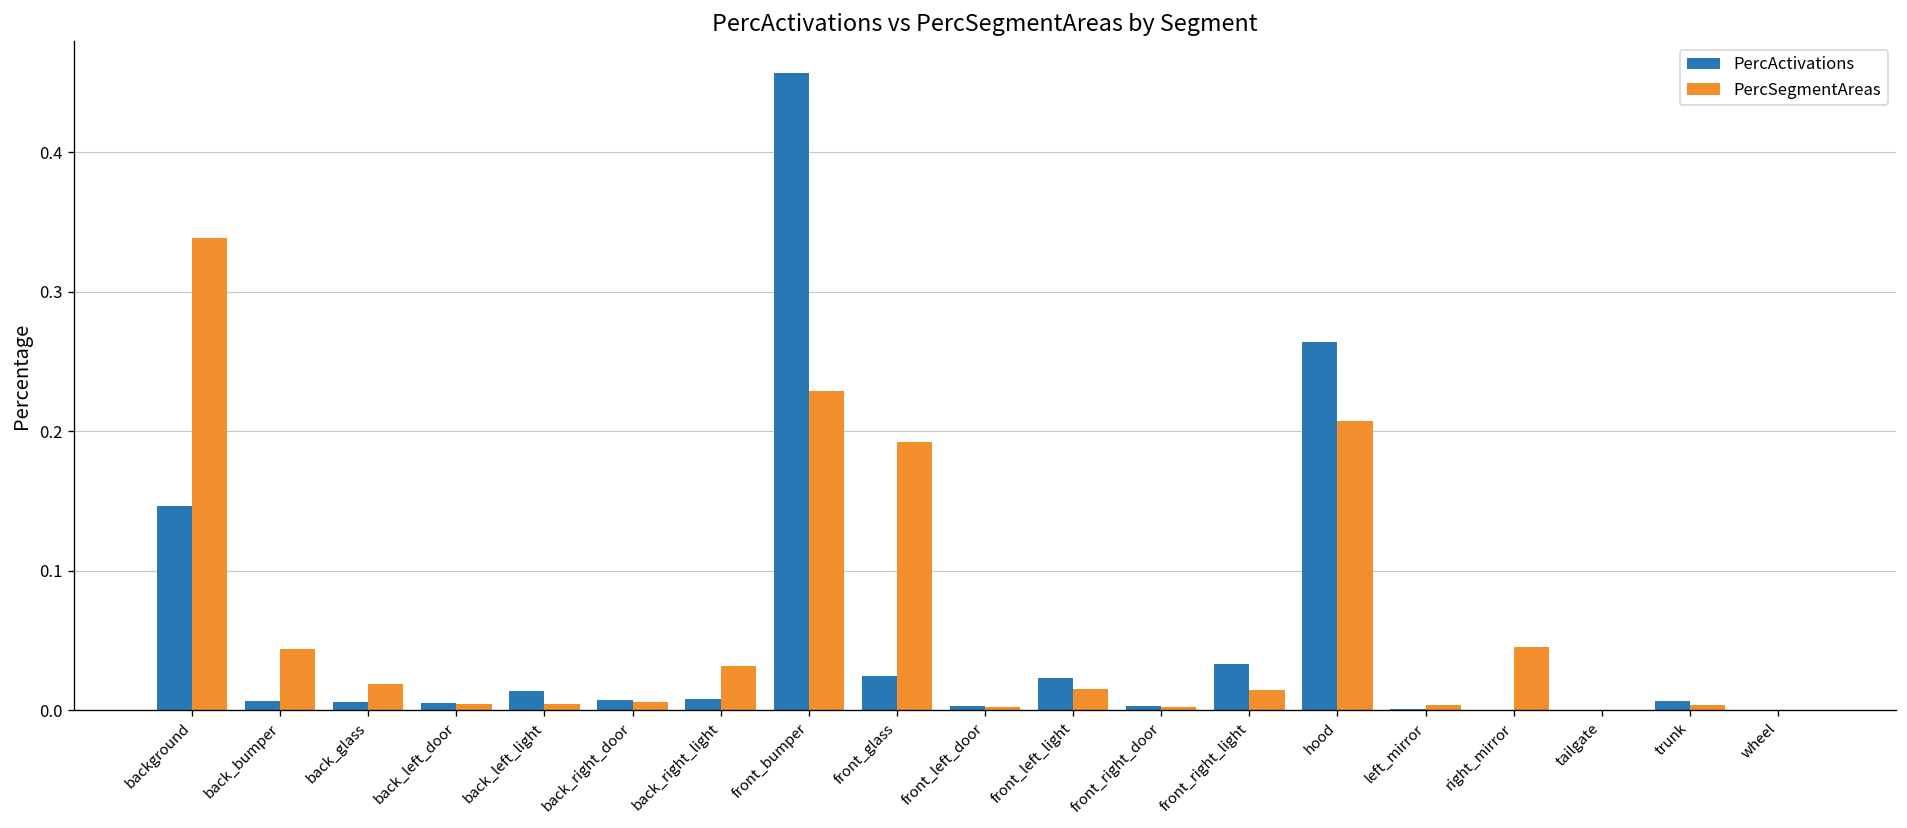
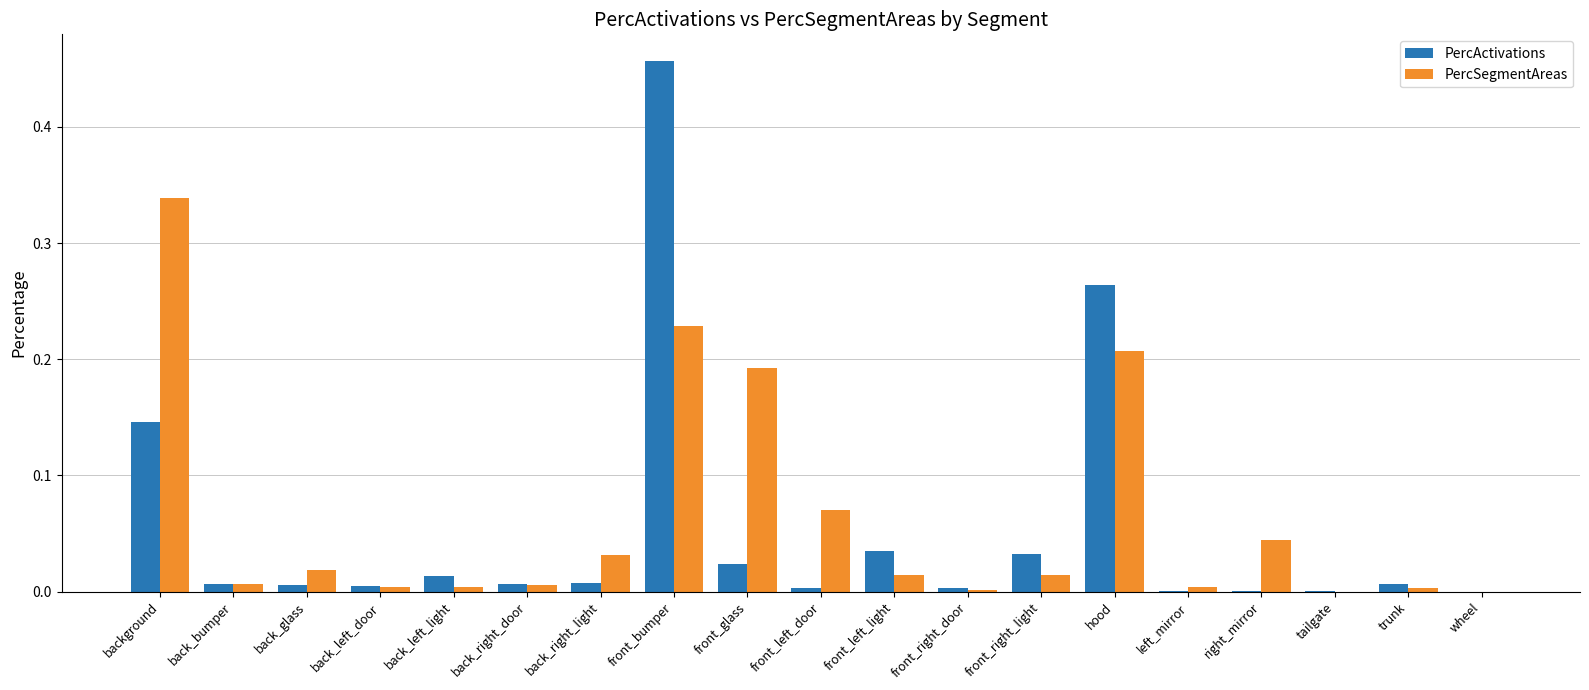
  {
    "PercActivations": {
      "background": 0.146,
      "back_bumper": 0.007,
      "back_glass": 0.006,
      "back_left_door": 0.005,
      "back_left_light": 0.014,
      "back_right_door": 0.007,
      "back_right_light": 0.008,
      "front_bumper": 0.457,
      "front_glass": 0.024,
      "front_left_door": 0.003,
-     "front_left_light": 0.023,
+     "front_left_light": 0.035,
      "front_right_door": 0.003,
      "front_right_light": 0.033,
      "hood": 0.264,
      "trunk": 0.007
    },
    "PercSegmentAreas": {
      "background": 0.339,
-     "back_bumper": 0.043,
+     "back_bumper": 0.007,
      "back_glass": 0.019,
      "back_left_door": 0.004,
      "back_left_light": 0.004,
      "back_right_door": 0.006,
      "back_right_light": 0.031,
      "front_bumper": 0.229,
      "front_glass": 0.192,
-     "front_left_door": 0.002,
+     "front_left_door": 0.070,
      "front_left_light": 0.015,
      "front_right_light": 0.014,
      "hood": 0.207,
      "left_mirror": 0.004,
      "right_mirror": 0.045,
      "trunk": 0.004
    }
  }
